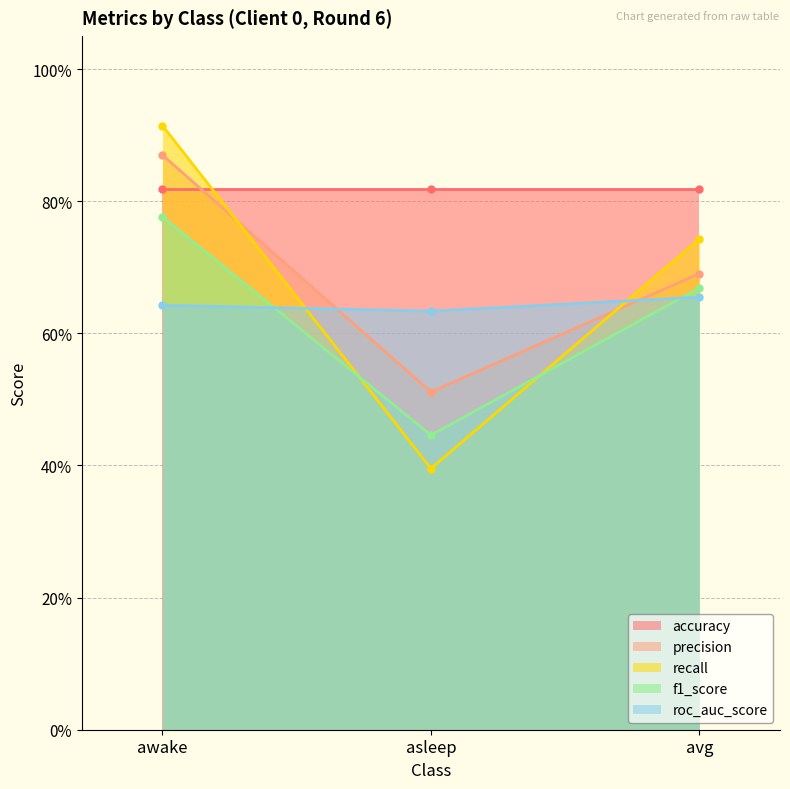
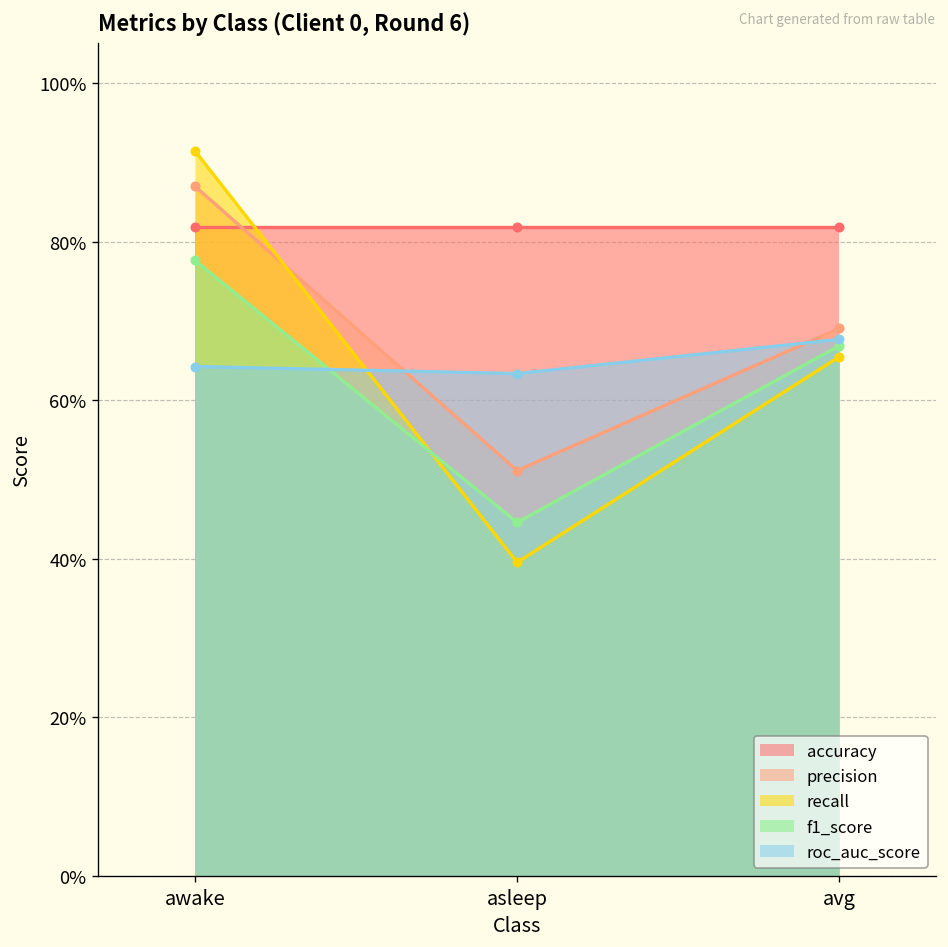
  {
    "recall": {
      "awake": "91%",
      "asleep": "40%",
-     "avg": "74%"
+     "avg": "65%"
    },
    "f1_score": {
      "awake": "78%",
      "asleep": "45%",
      "avg": "67%"
    },
    "roc_auc_score": {
      "awake": "64%",
      "asleep": "63%",
-     "avg": "65%"
+     "avg": "68%"
    }
  }
